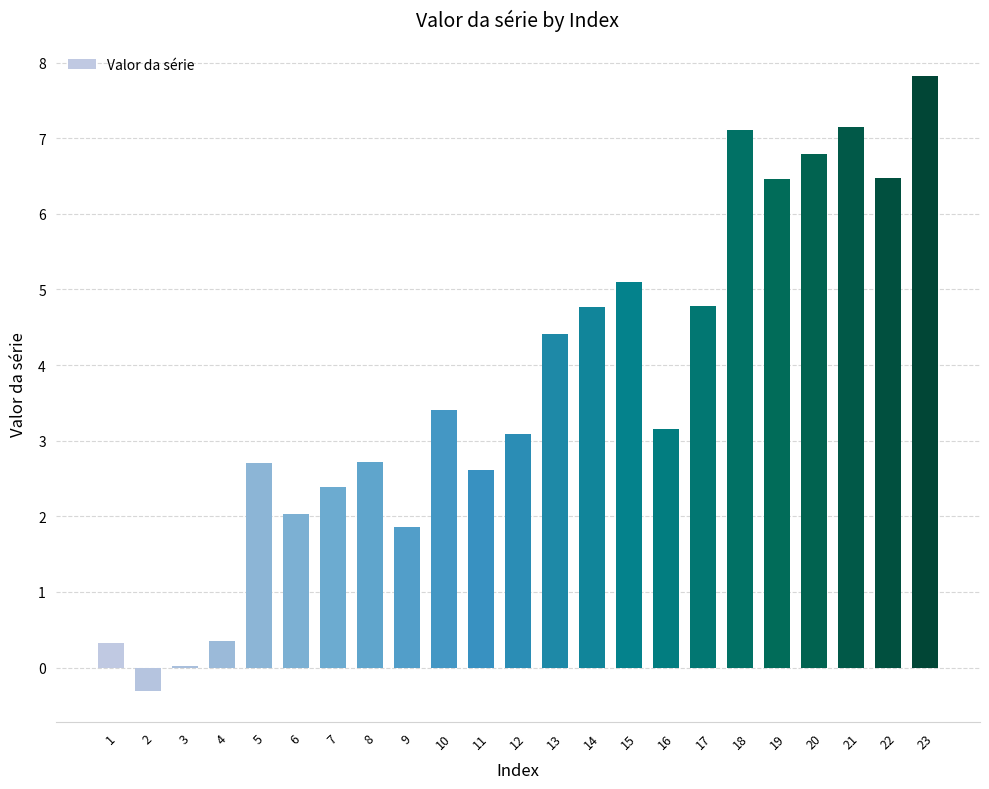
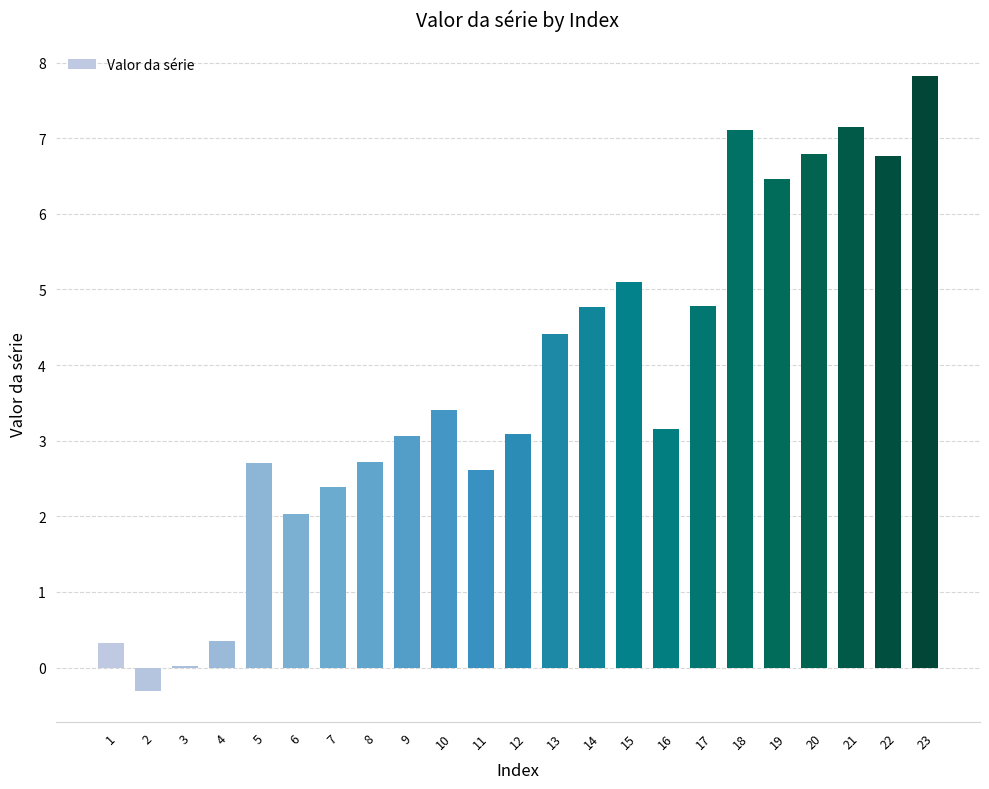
  {
    "1": 0.3,
    "2": -0.3,
    "4": 0.4,
    "5": 2.7,
    "6": 2.0,
    "7": 2.4,
    "8": 2.7,
-   "9": 1.9,
+   "9": 3.1,
    "10": 3.4,
    "11": 2.6,
    "12": 3.1,
    "13": 4.4,
    "14": 4.8,
    "15": 5.1,
    "16": 3.2,
    "17": 4.8,
    "18": 7.1,
    "19": 6.5,
    "20": 6.8,
    "21": 7.1,
-   "22": 6.5,
+   "22": 6.8,
    "23": 7.8
  }
